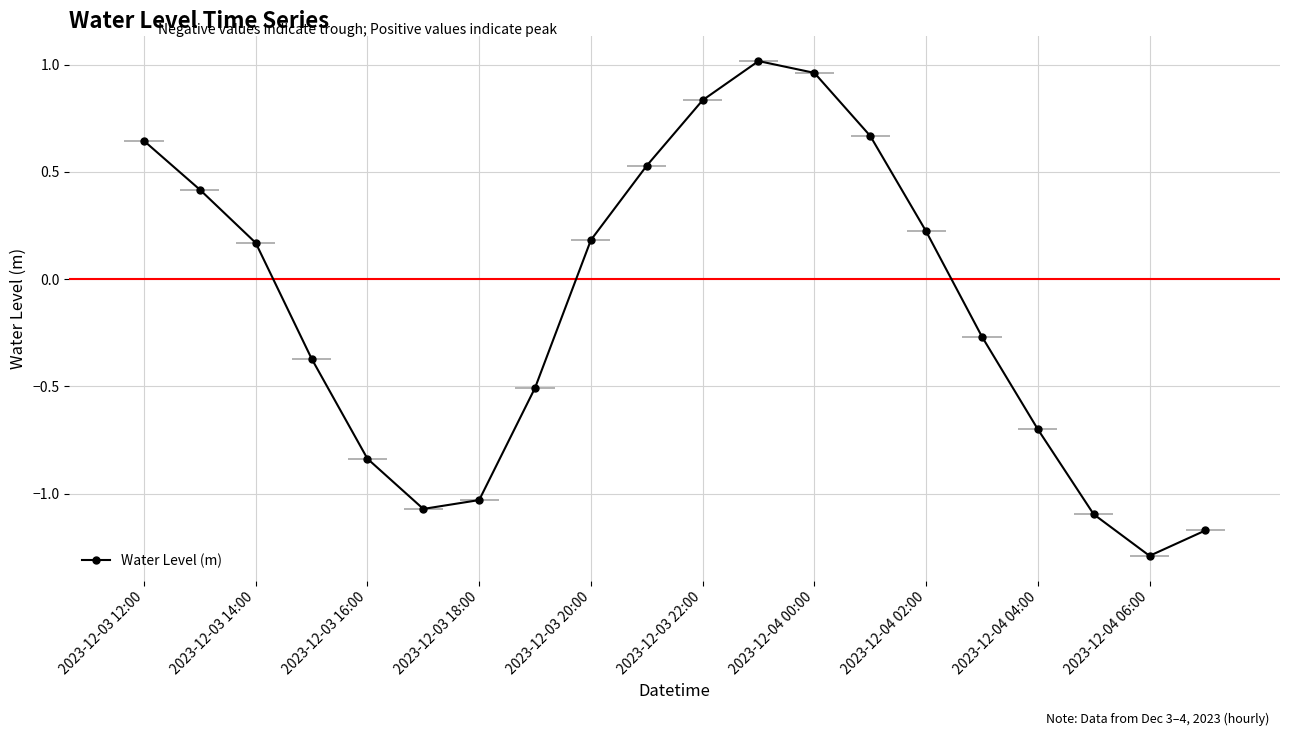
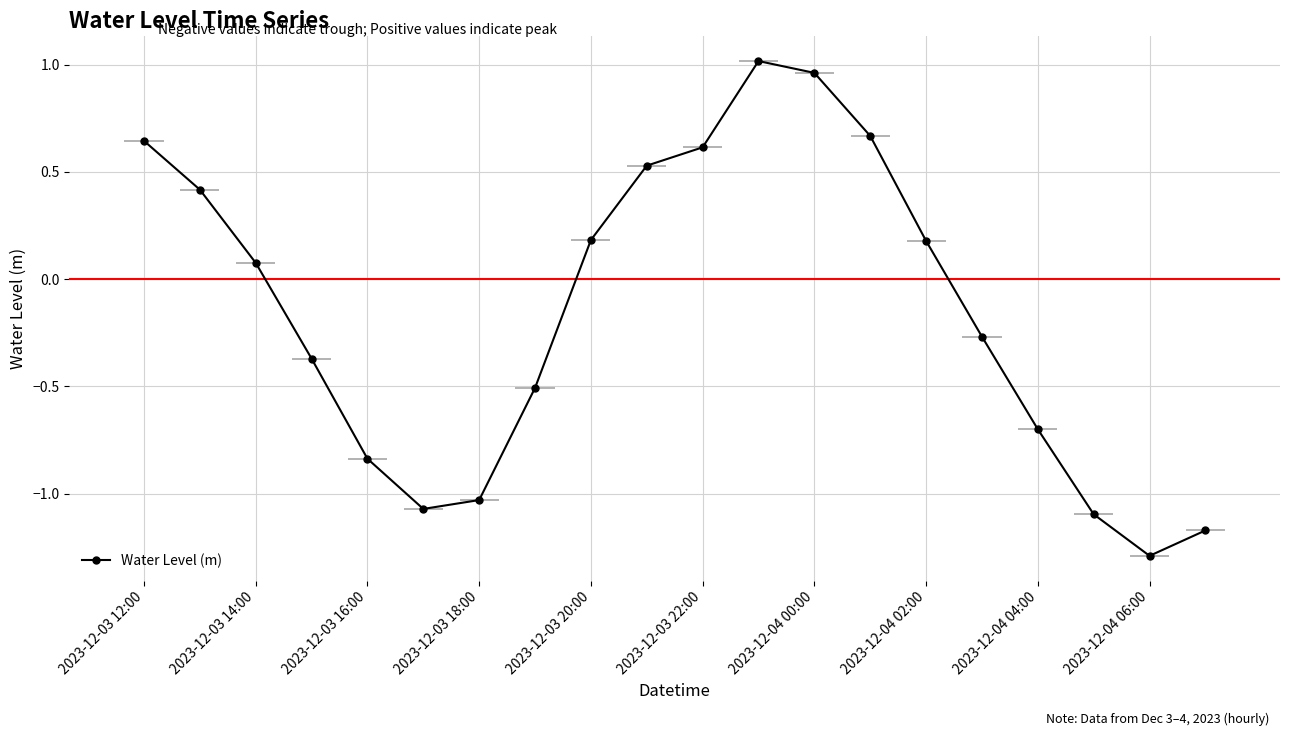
  {
    "2023-12-03 12:00": 0.64,
-   "2023-12-03 14:00": 0.17,
+   "2023-12-03 14:00": 0.08,
    "2023-12-03 16:00": -0.84,
    "2023-12-03 18:00": -1.03,
    "2023-12-03 20:00": 0.18,
-   "2023-12-03 22:00": 0.83,
+   "2023-12-03 22:00": 0.61,
    "2023-12-04 00:00": 0.96,
-   "2023-12-04 02:00": 0.22,
+   "2023-12-04 02:00": 0.18,
    "2023-12-04 04:00": -0.70,
    "2023-12-04 06:00": -1.29
  }
